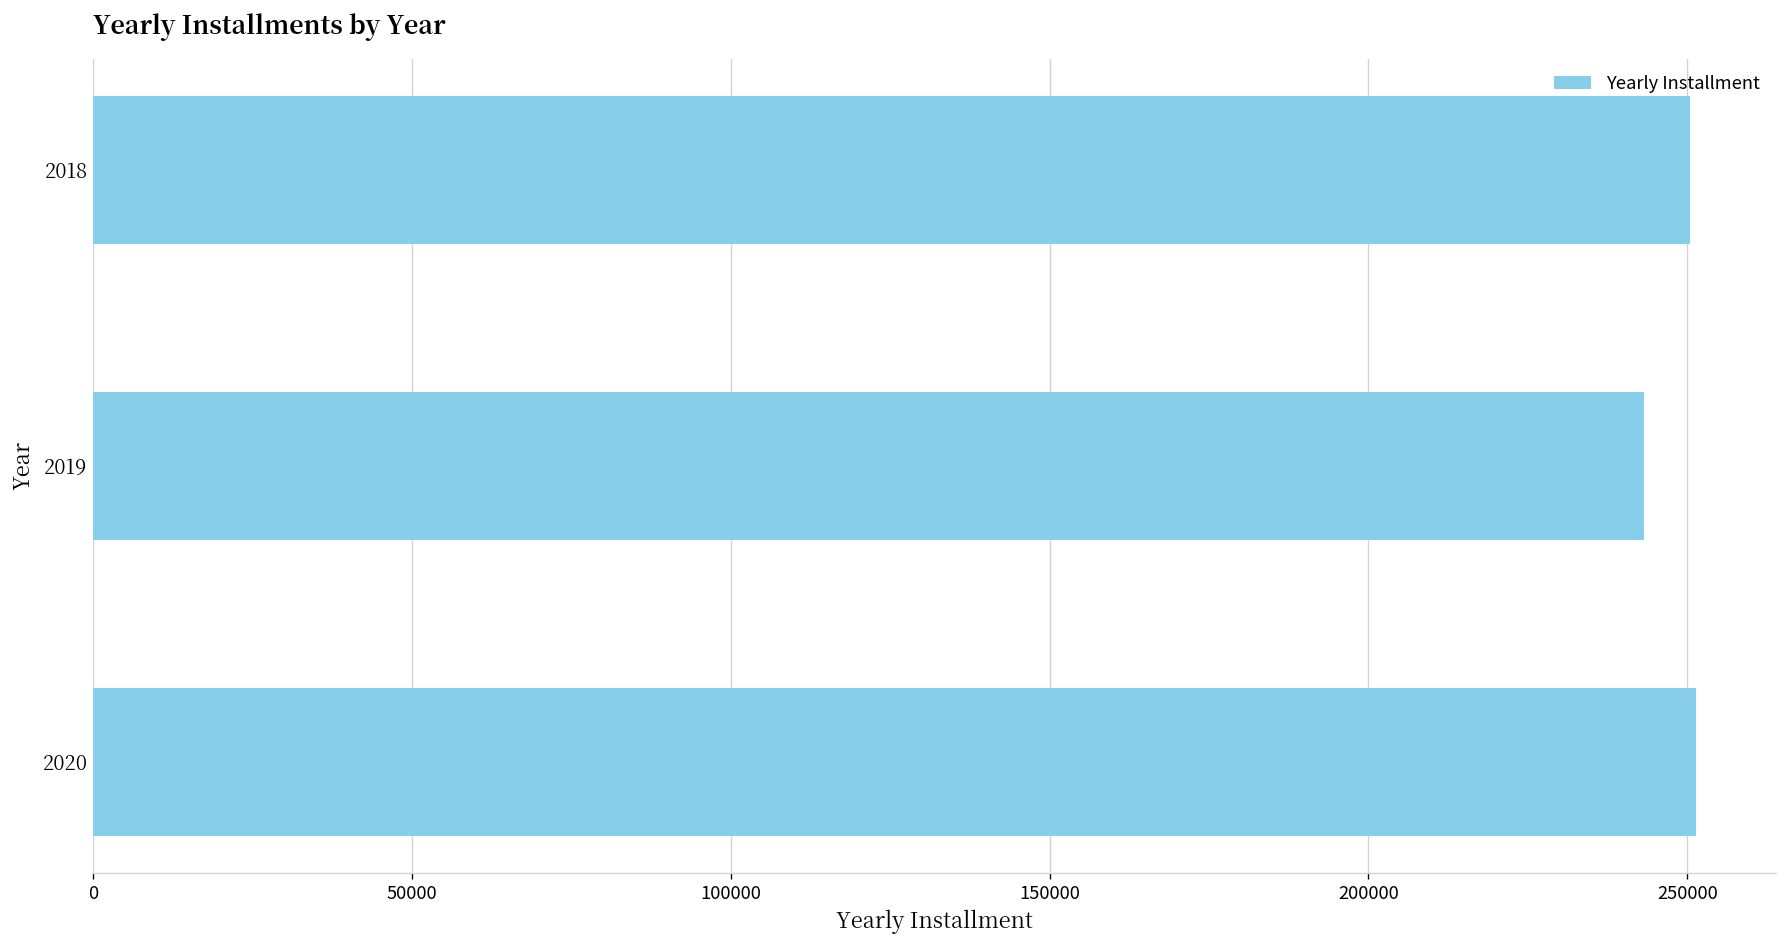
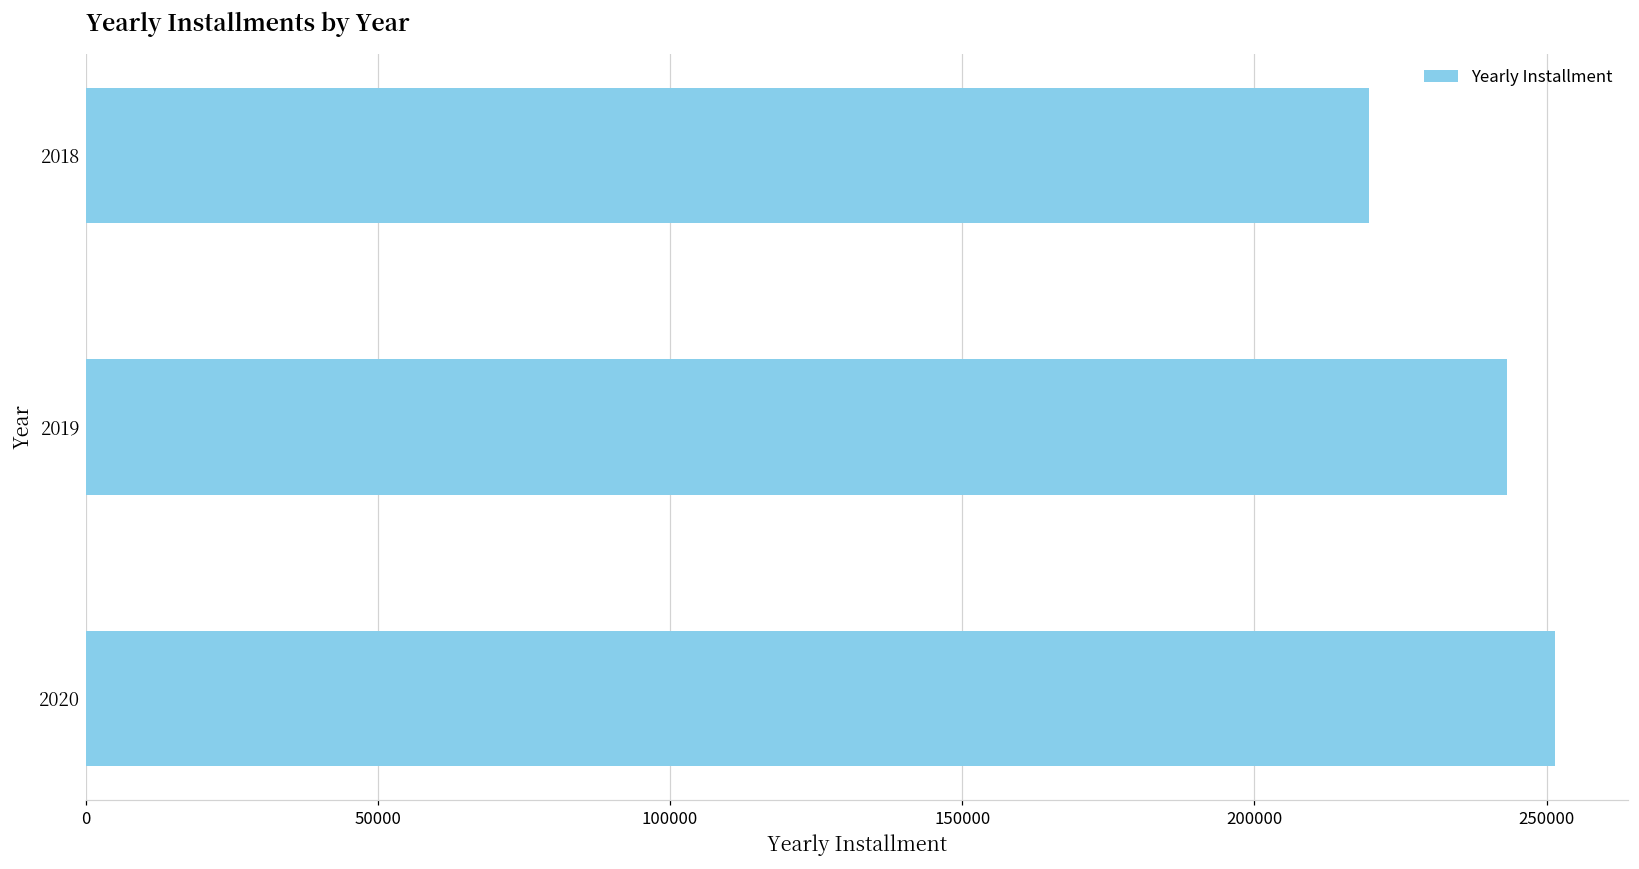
  {
-   "2018": 250000,
+   "2018": 220000,
    "2019": 243000,
    "2020": 251000
  }
